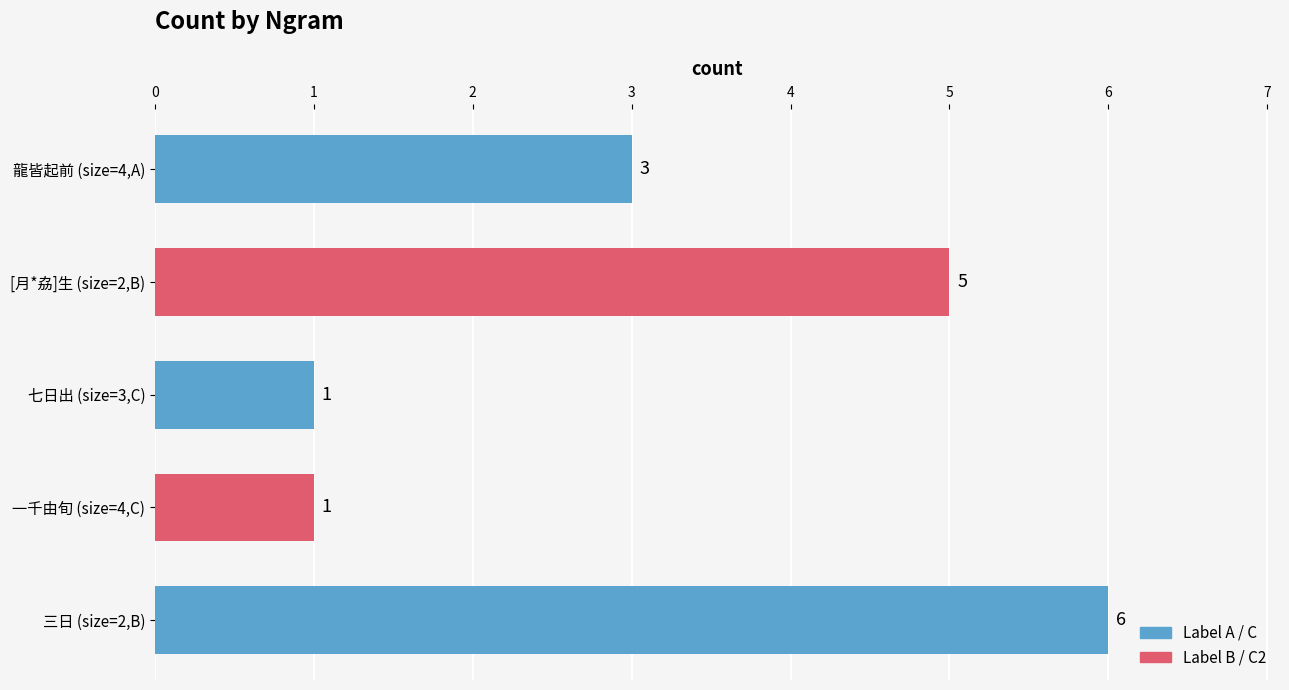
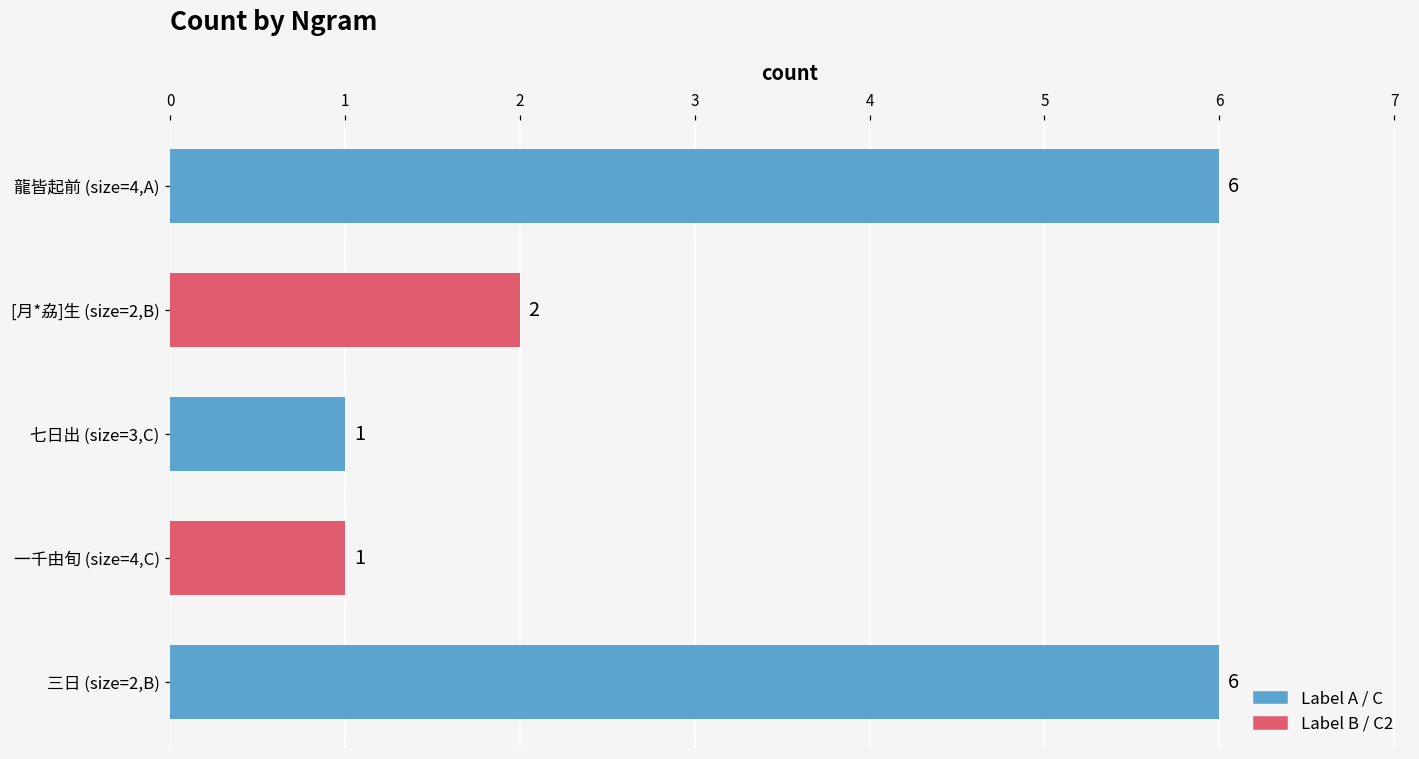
  {
-   "龍皆起前 (size=4,A)": 3,
-   "[月*劦]生 (size=2,B)": 5,
+   "龍皆起前 (size=4,A)": 6,
+   "[月*劦]生 (size=2,B)": 2,
    "七日出 (size=3,C)": 1,
    "一千由旬 (size=4,C)": 1,
    "三日 (size=2,B)": 6
  }
